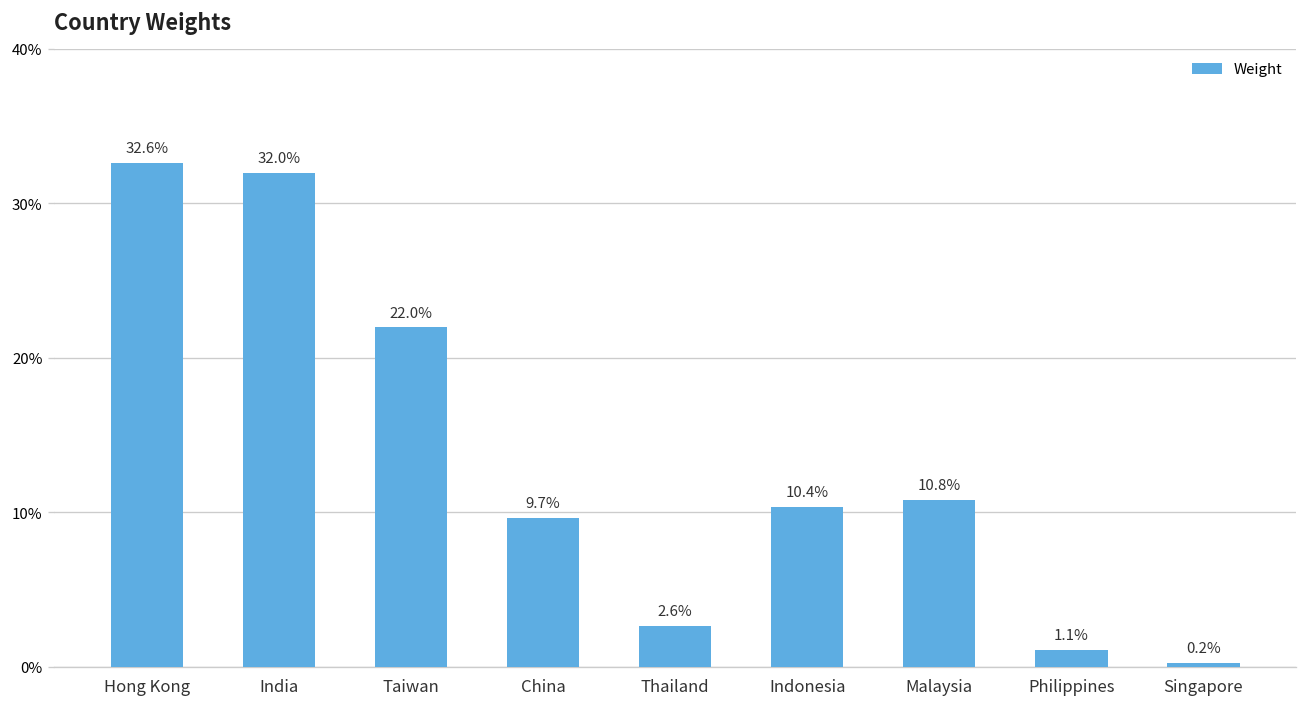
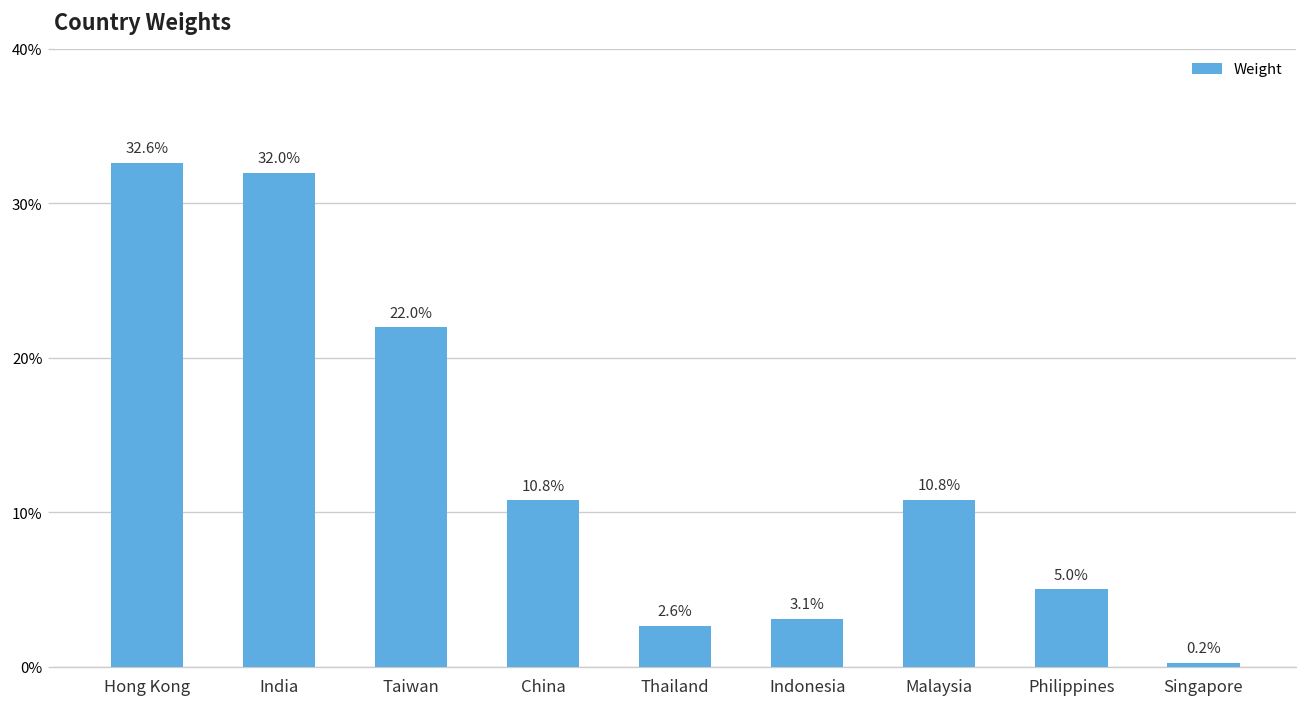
  {
    "Hong Kong": "32.6%",
    "India": "32.0%",
    "Taiwan": "22.0%",
-   "China": "9.7%",
+   "China": "10.8%",
    "Thailand": "2.6%",
-   "Indonesia": "10.4%",
+   "Indonesia": "3.1%",
    "Malaysia": "10.8%",
-   "Philippines": "1.1%",
+   "Philippines": "5.0%",
    "Singapore": "0.2%"
  }
